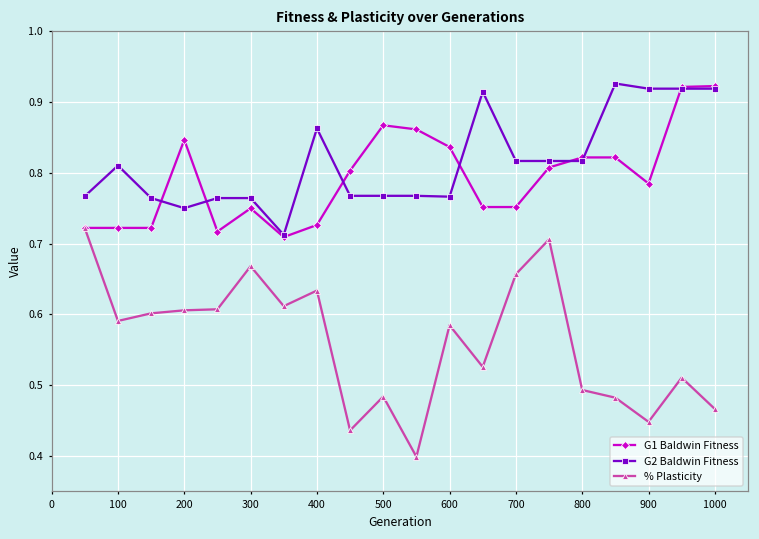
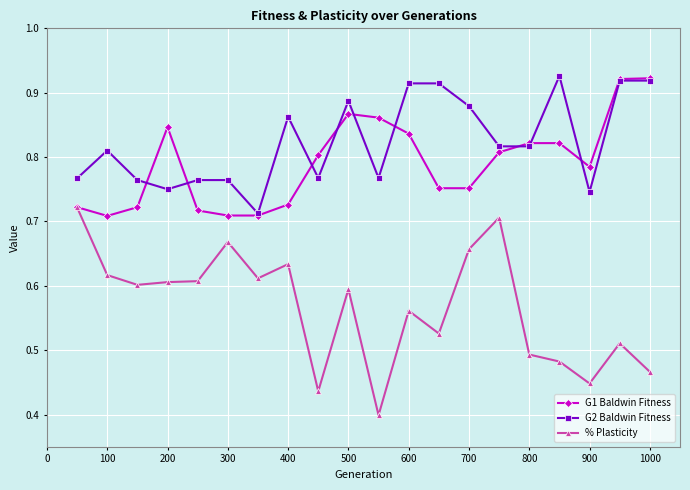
  {
    "G1 Baldwin Fitness": {
-     "100": 0.72,
+     "100": 0.71,
      "200": 0.85,
-     "300": 0.75,
+     "300": 0.71,
      "400": 0.73,
      "500": 0.87,
      "600": 0.84,
      "700": 0.75,
      "800": 0.82,
      "900": 0.78
    },
    "G2 Baldwin Fitness": {
      "100": 0.81,
      "200": 0.75,
      "300": 0.76,
      "400": 0.86,
-     "500": 0.77,
-     "600": 0.77,
-     "700": 0.82,
+     "500": 0.89,
+     "600": 0.91,
+     "700": 0.88,
      "800": 0.82,
-     "900": 0.92
+     "900": 0.75
    },
    "% Plasticity": {
-     "100": 0.59,
+     "100": 0.62,
      "200": 0.61,
      "300": 0.67,
      "400": 0.63,
-     "500": 0.48,
-     "600": 0.58,
+     "500": 0.59,
+     "600": 0.56,
      "700": 0.66,
      "800": 0.49,
      "900": 0.45,
      "1000": 0.47
    }
  }
